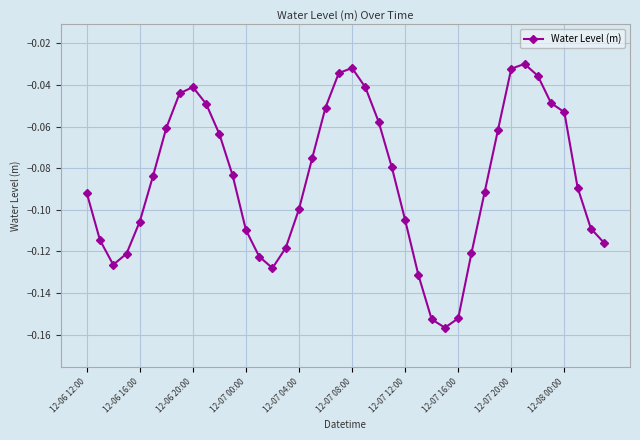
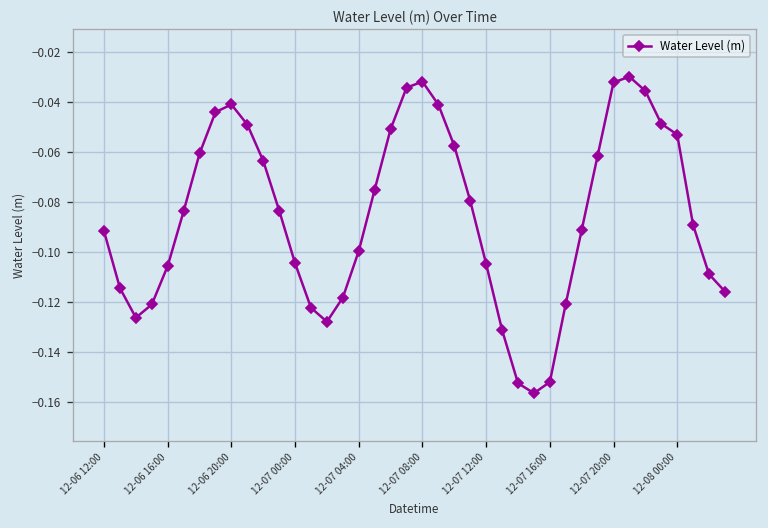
  {
    "12-06 12:00": -0.092,
    "12-06 16:00": -0.106,
    "12-06 20:00": -0.041,
-   "12-07 00:00": -0.110,
+   "12-07 00:00": -0.105,
    "12-07 04:00": -0.100,
    "12-07 08:00": -0.032,
    "12-07 12:00": -0.105,
    "12-07 16:00": -0.152,
    "12-07 20:00": -0.032,
    "12-08 00:00": -0.053
  }
